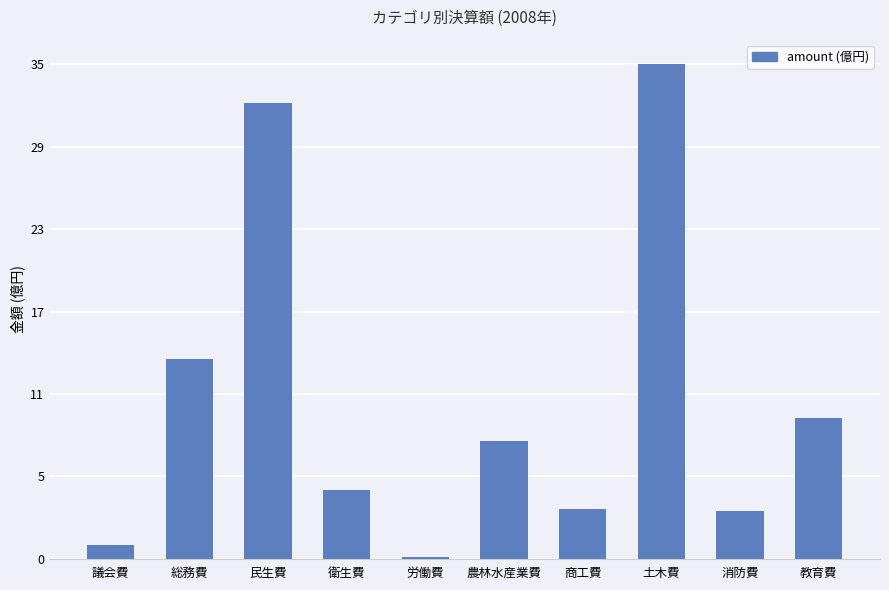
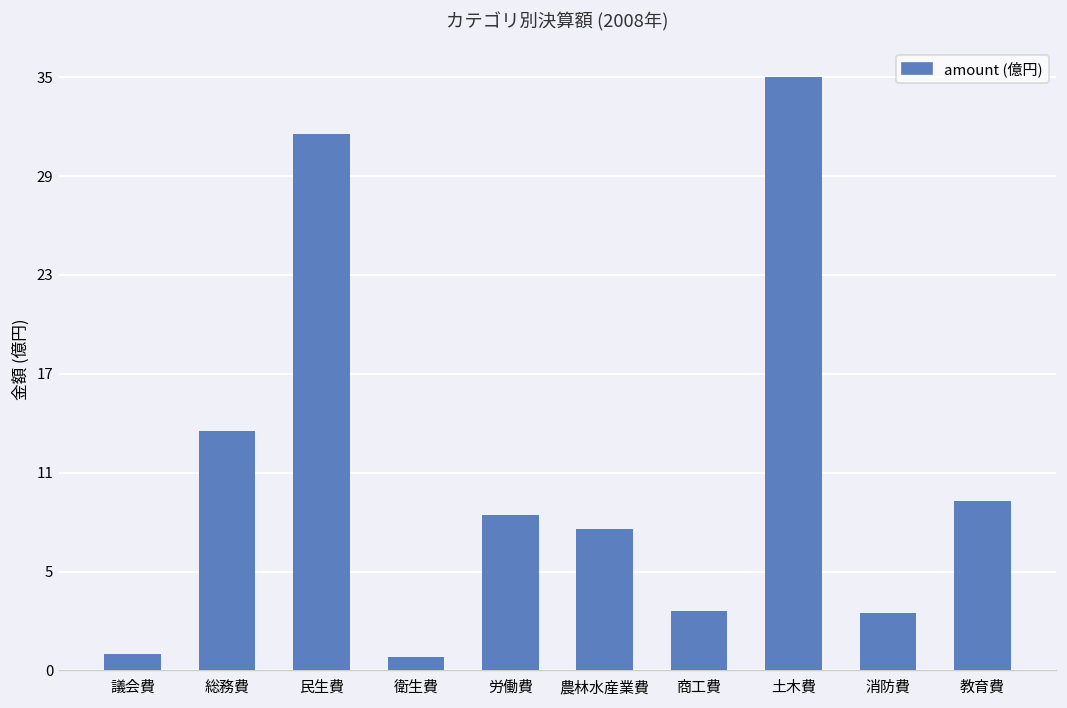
  {
    "議会費": 1.0,
    "総務費": 14.1,
-   "民生費": 32.3,
-   "衛生費": 4.8,
-   "労働費": 0.1,
+   "民生費": 31.7,
+   "衛生費": 0.8,
+   "労働費": 9.2,
    "農林水産業費": 8.3,
    "商工費": 3.5,
    "土木費": 35.0,
    "消防費": 3.4,
    "教育費": 10.0
  }
